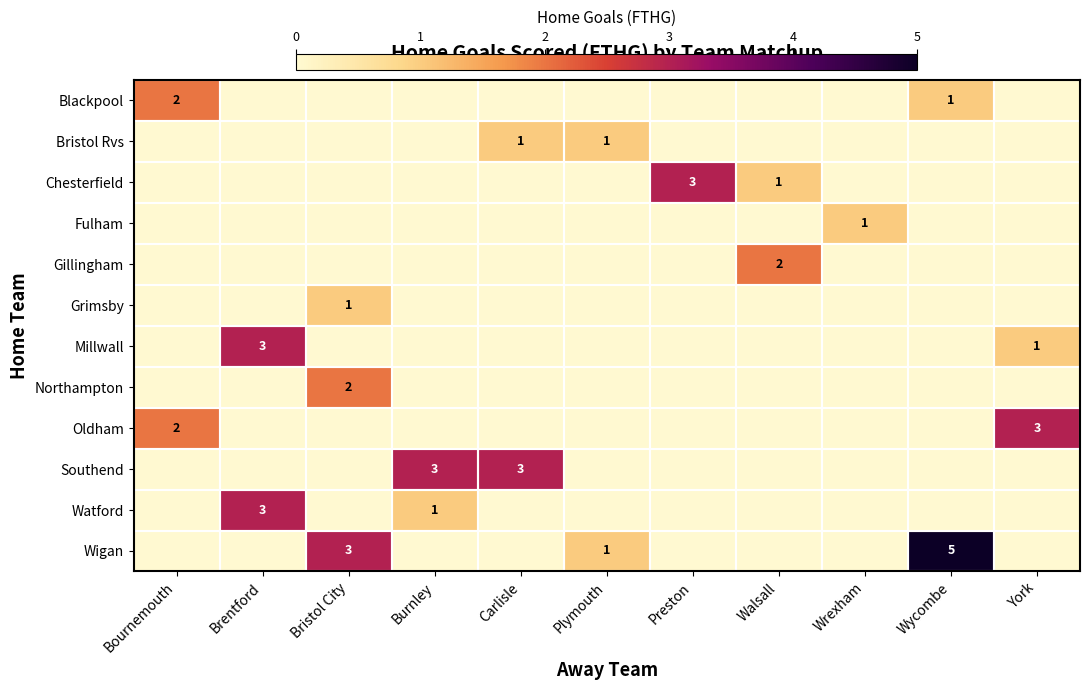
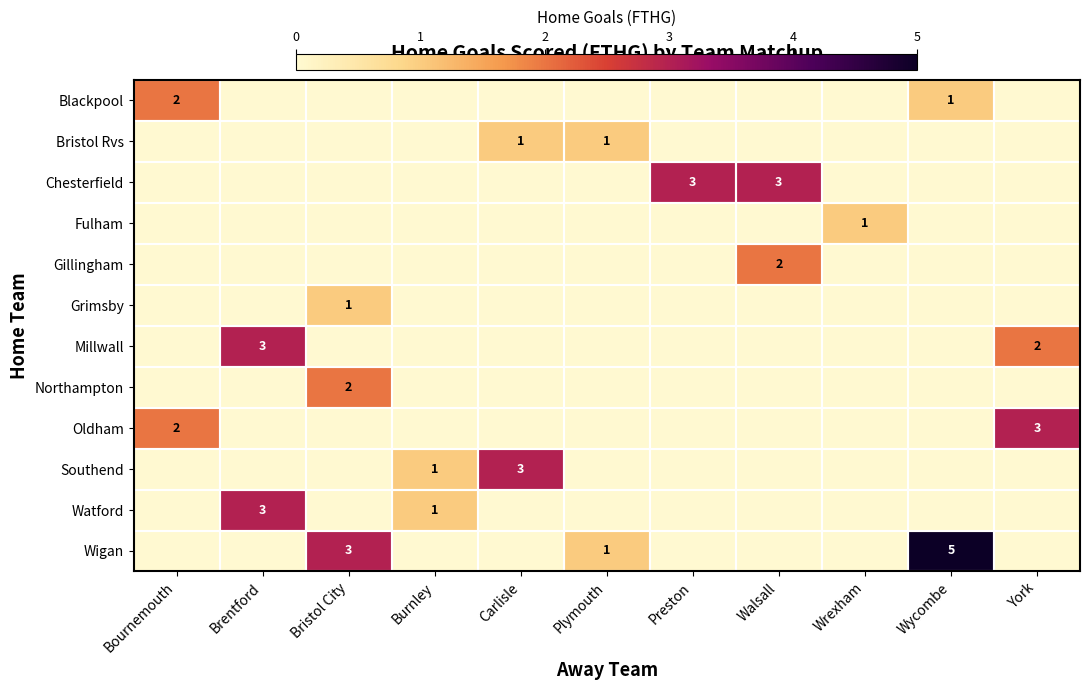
  {
    "Blackpool": {
      "Bournemouth": 2,
      "Wycombe": 1
    },
    "Bristol Rvs": {
      "Carlisle": 1,
      "Plymouth": 1
    },
    "Chesterfield": {
      "Preston": 3,
-     "Walsall": 1
+     "Walsall": 3
    },
    "Fulham": {
      "Wrexham": 1
    },
    "Gillingham": {
      "Walsall": 2
    },
    "Grimsby": {
      "Bristol City": 1
    },
    "Millwall": {
      "Brentford": 3,
-     "York": 1
+     "York": 2
    },
    "Northampton": {
      "Bristol City": 2
    },
    "Oldham": {
      "Bournemouth": 2,
      "York": 3
    },
    "Southend": {
-     "Burnley": 3,
+     "Burnley": 1,
      "Carlisle": 3
    },
    "Watford": {
      "Brentford": 3,
      "Burnley": 1
    },
    "Wigan": {
      "Bristol City": 3,
      "Plymouth": 1,
      "Wycombe": 5
    }
  }
